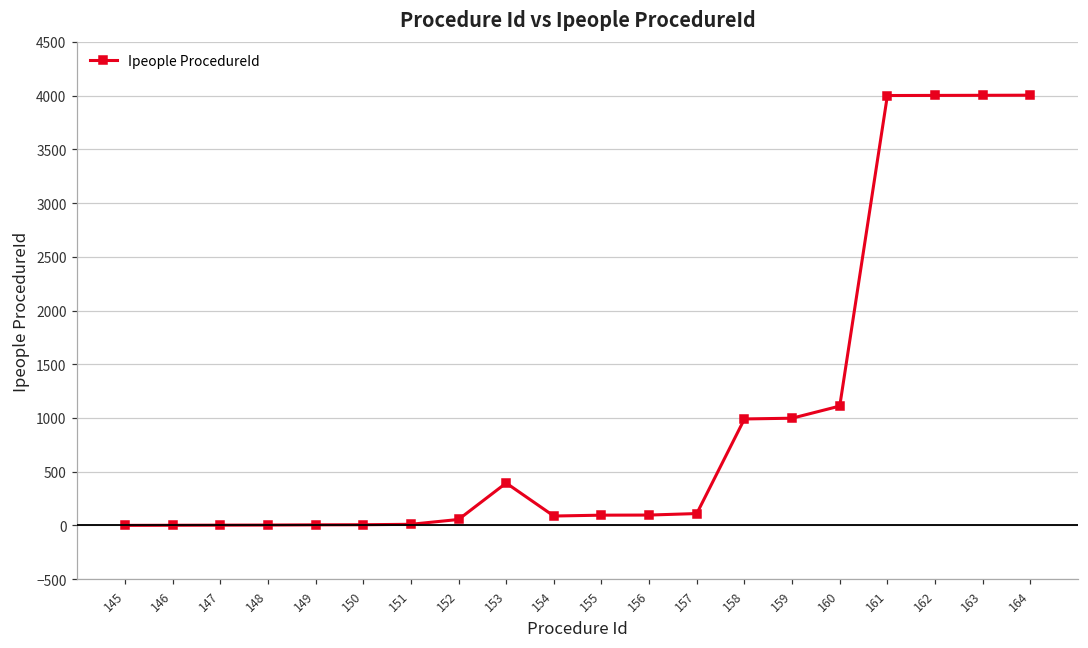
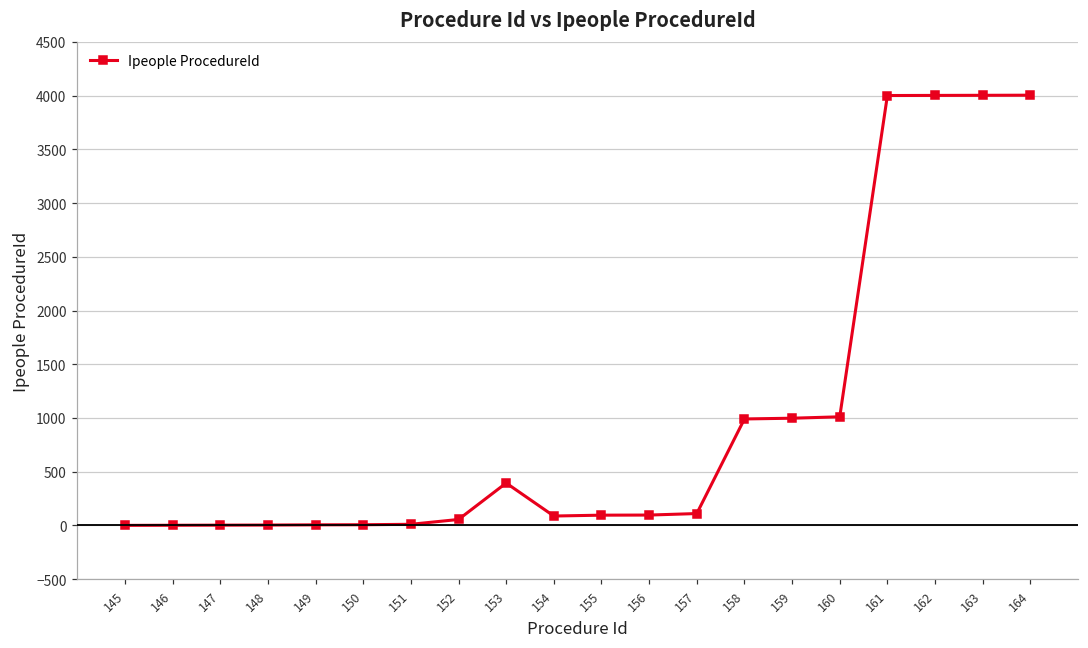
  {
    "145": 0,
    "146": 0,
    "147": 0,
    "148": 0,
    "149": 0,
    "150": 0,
    "151": 0,
    "152": 100,
    "153": 400,
    "154": 100,
    "155": 100,
    "156": 100,
    "157": 100,
    "158": 1000,
    "159": 1000,
-   "160": 1100,
+   "160": 1000,
    "161": 4000,
    "162": 4000,
    "163": 4000,
    "164": 4000
  }
